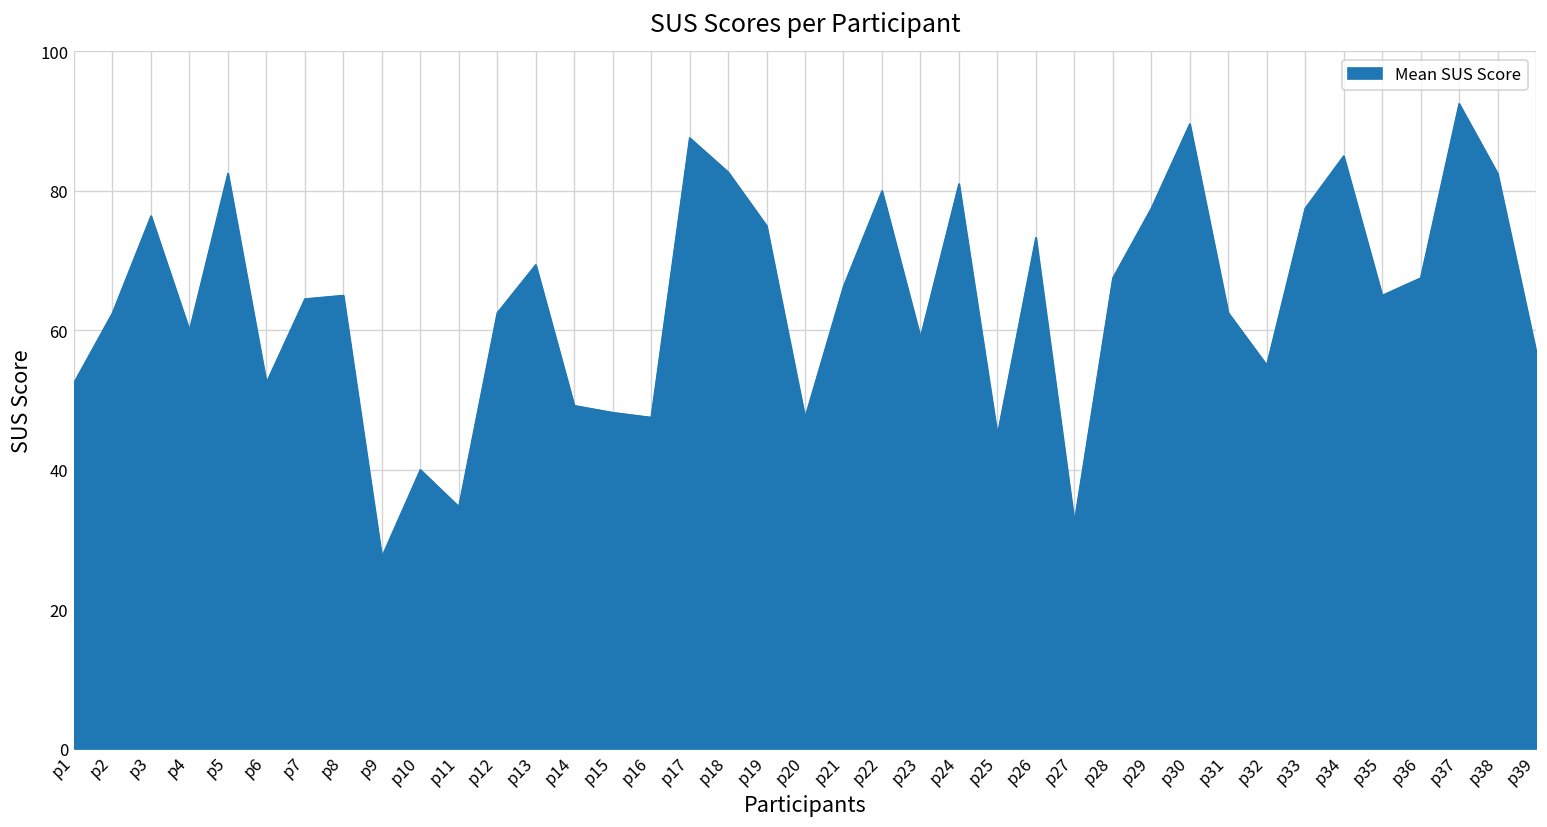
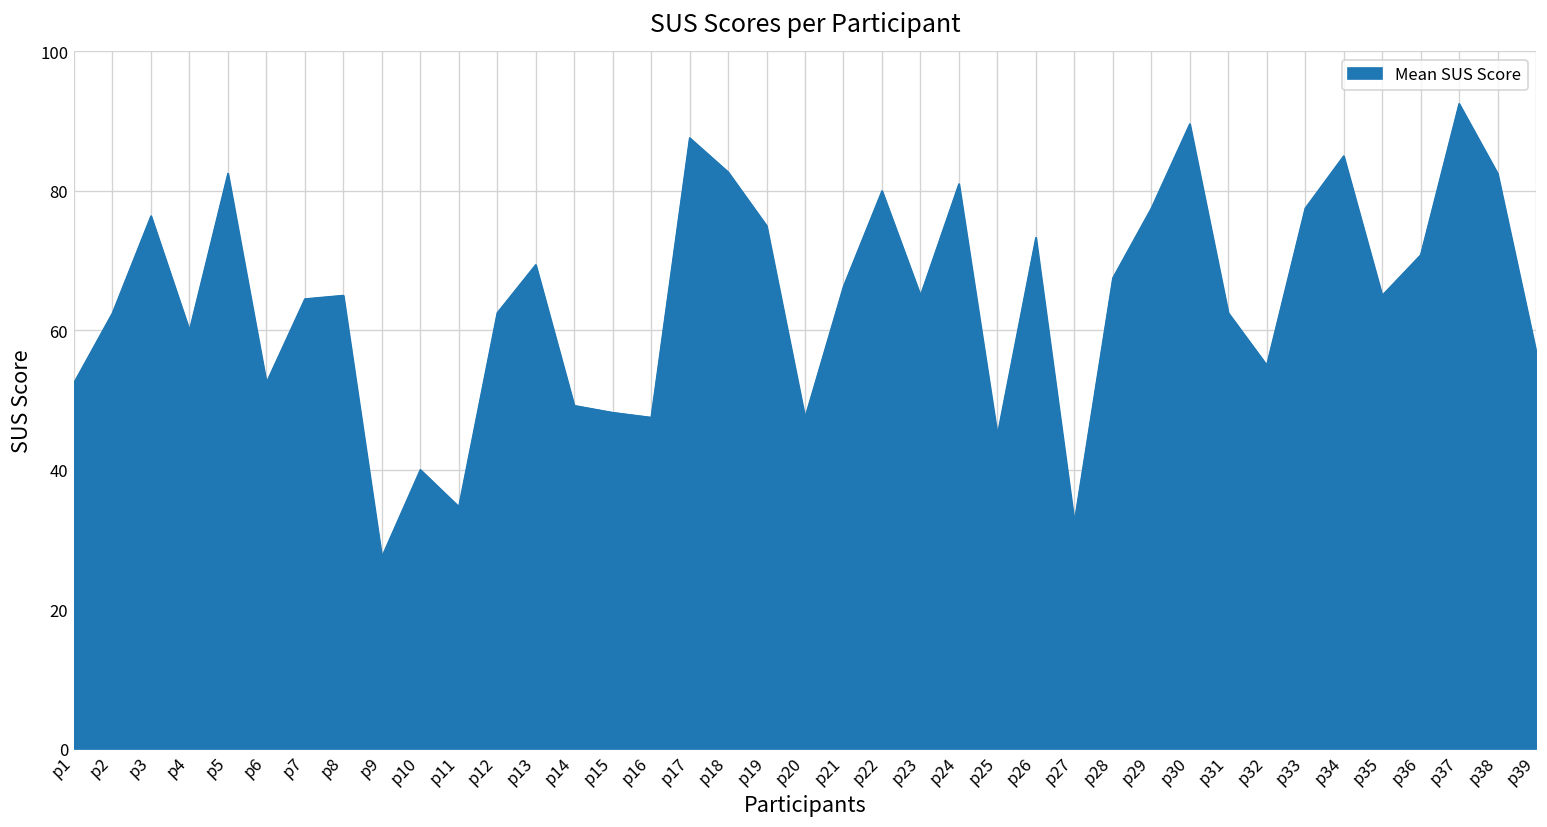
  {
    "p1": 53,
    "p2": 63,
    "p3": 76,
    "p4": 60,
    "p5": 83,
    "p6": 53,
    "p7": 65,
    "p8": 65,
    "p9": 28,
    "p10": 40,
    "p11": 35,
    "p12": 63,
    "p13": 69,
    "p14": 49,
    "p15": 48,
    "p16": 48,
    "p17": 88,
    "p18": 83,
    "p19": 75,
    "p20": 48,
    "p21": 66,
    "p22": 80,
-   "p23": 59,
+   "p23": 65,
    "p24": 81,
    "p25": 45,
    "p26": 73,
    "p27": 33,
    "p28": 68,
    "p29": 78,
    "p30": 90,
    "p31": 63,
    "p32": 55,
    "p33": 78,
    "p34": 85,
    "p35": 65,
-   "p36": 68,
+   "p36": 71,
    "p37": 93,
    "p38": 83,
    "p39": 57
  }
